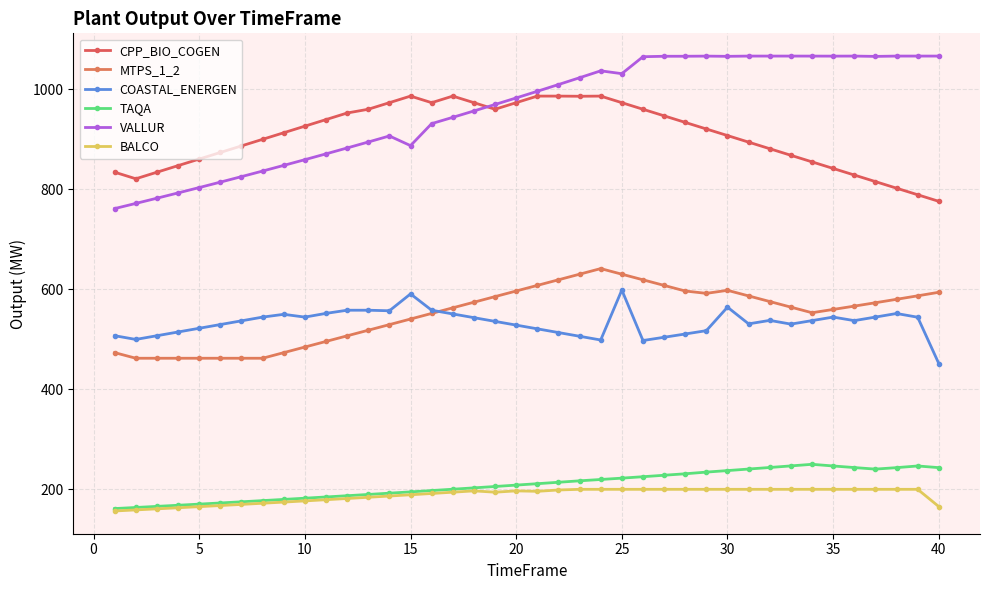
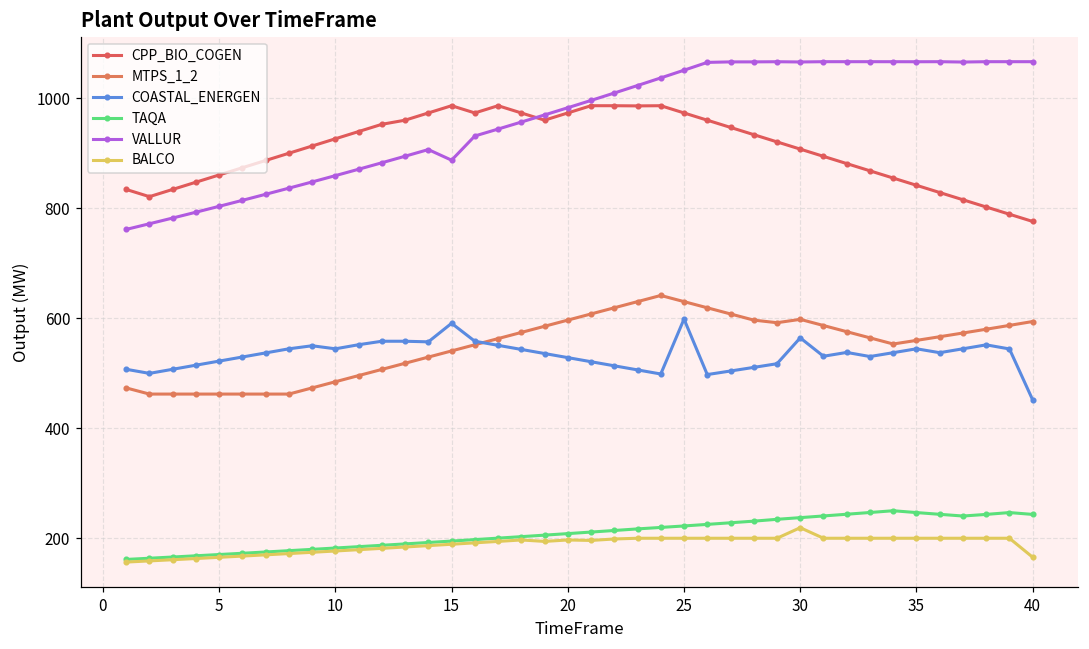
  {
    "COASTAL_ENERGEN": {
      "5": 520,
      "10": 540,
      "15": 590,
      "20": 530,
      "25": 600,
      "30": 560,
      "35": 540,
      "40": 450
    },
    "TAQA": {
      "5": 170,
      "10": 180,
      "15": 190,
      "20": 210,
      "25": 220,
      "30": 240,
      "35": 250,
      "40": 240
    },
    "VALLUR": {
      "5": 800,
      "10": 860,
      "15": 890,
      "20": 980,
-     "25": 1030,
+     "25": 1050,
      "30": 1070,
      "35": 1070,
      "40": 1070
    },
    "BALCO": {
      "5": 170,
      "10": 180,
      "15": 190,
      "20": 200,
      "25": 200,
-     "30": 200,
+     "30": 220,
      "35": 200,
      "40": 170
    }
  }
